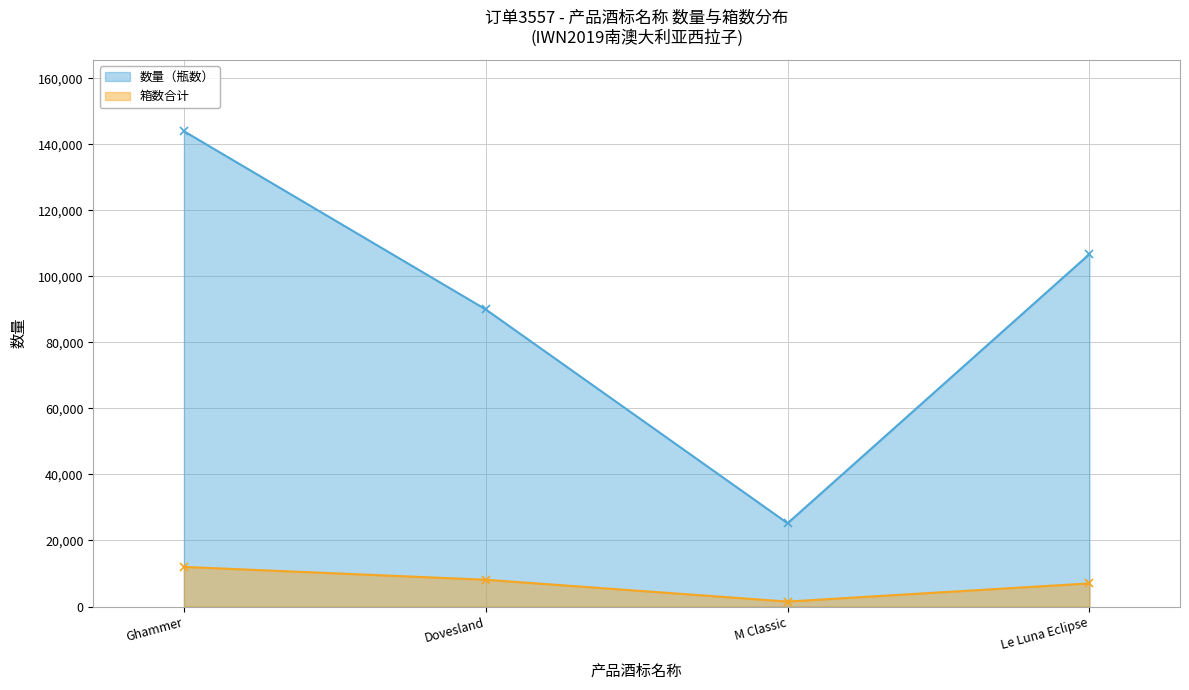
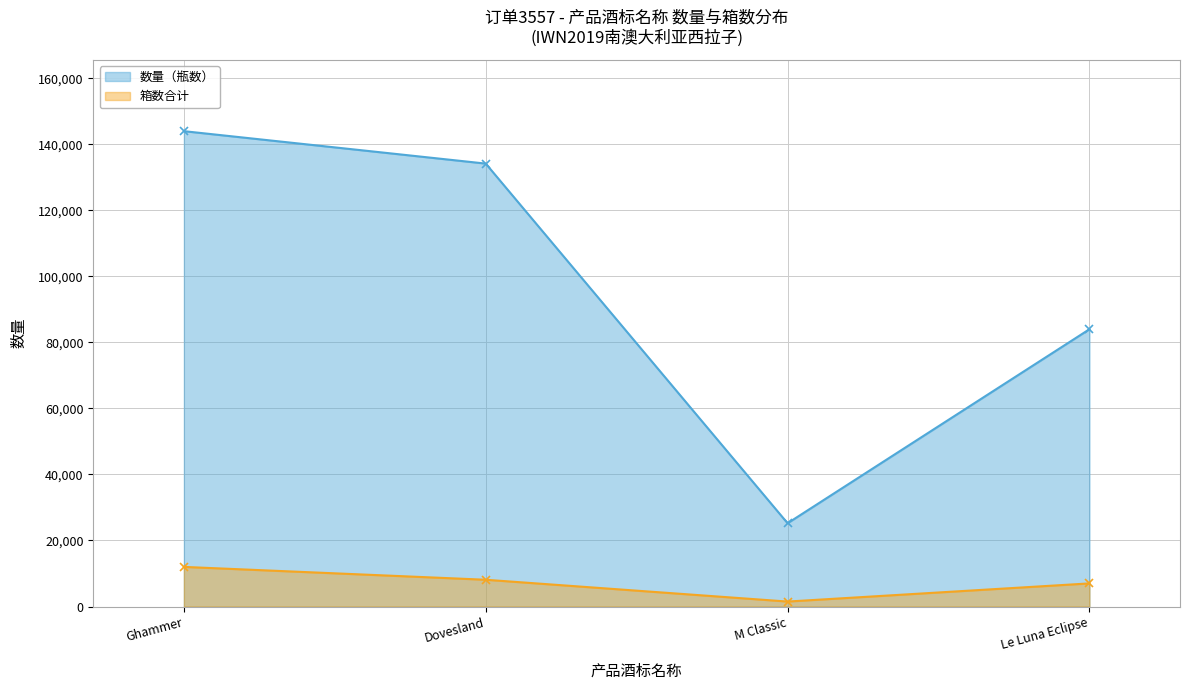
  {
    "数量（瓶数）": {
      "Ghammer": "144,000",
-     "Dovesland": "90,000",
+     "Dovesland": "134,000",
      "M Classic": "25,000",
-     "Le Luna Eclipse": "107,000"
+     "Le Luna Eclipse": "84,000"
    },
    "箱数合计": {
      "Ghammer": "12,000",
      "Dovesland": "8,000",
      "M Classic": "2,000",
      "Le Luna Eclipse": "7,000"
    }
  }
